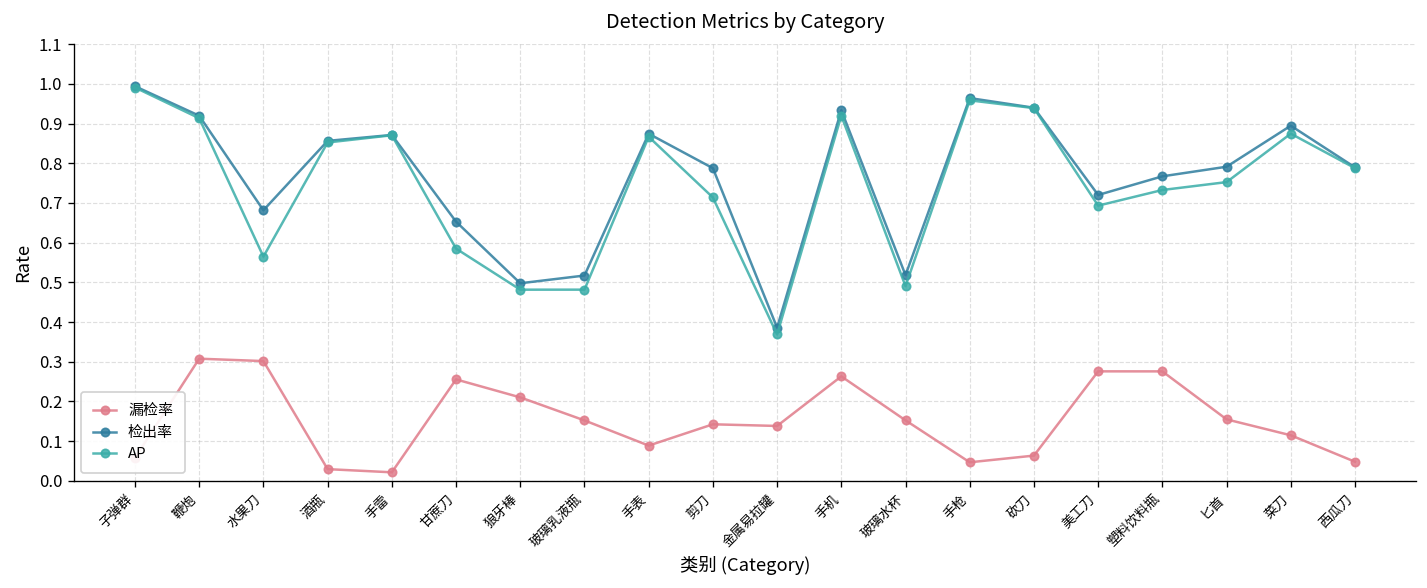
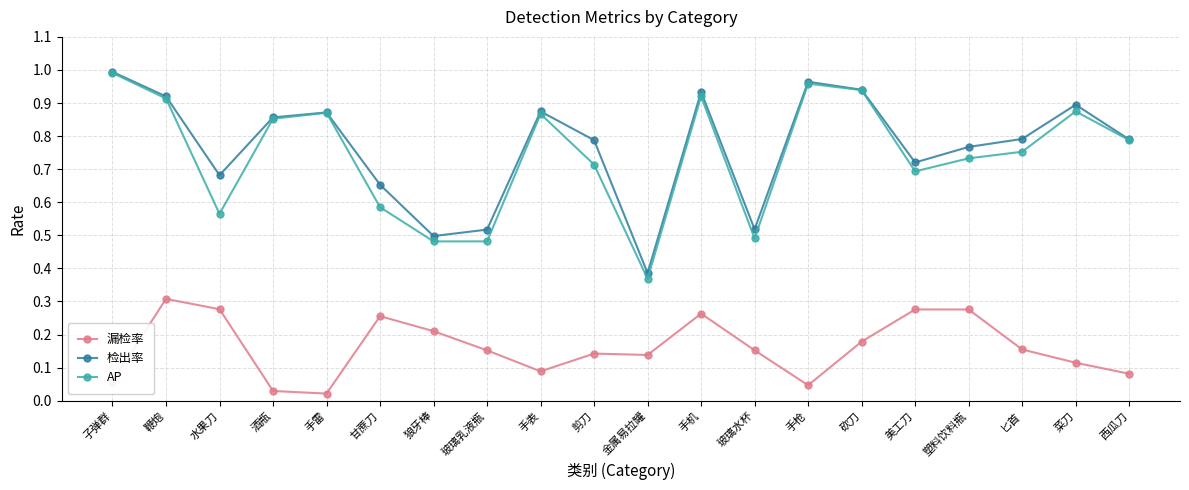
  {
    "漏检率": {
      "鞭炮": 0.31,
-     "水果刀": 0.30,
+     "水果刀": 0.28,
      "酒瓶": 0.03,
      "手雷": 0.02,
      "甘蔗刀": 0.26,
      "狼牙棒": 0.21,
      "玻璃乳液瓶": 0.15,
      "手表": 0.09,
      "剪刀": 0.14,
      "金属易拉罐": 0.14,
      "手机": 0.26,
      "玻璃水杯": 0.15,
      "手枪": 0.05,
-     "砍刀": 0.06,
+     "砍刀": 0.18,
      "美工刀": 0.28,
      "塑料饮料瓶": 0.28,
      "匕首": 0.15,
      "菜刀": 0.11,
-     "西瓜刀": 0.05
+     "西瓜刀": 0.08
    }
  }
